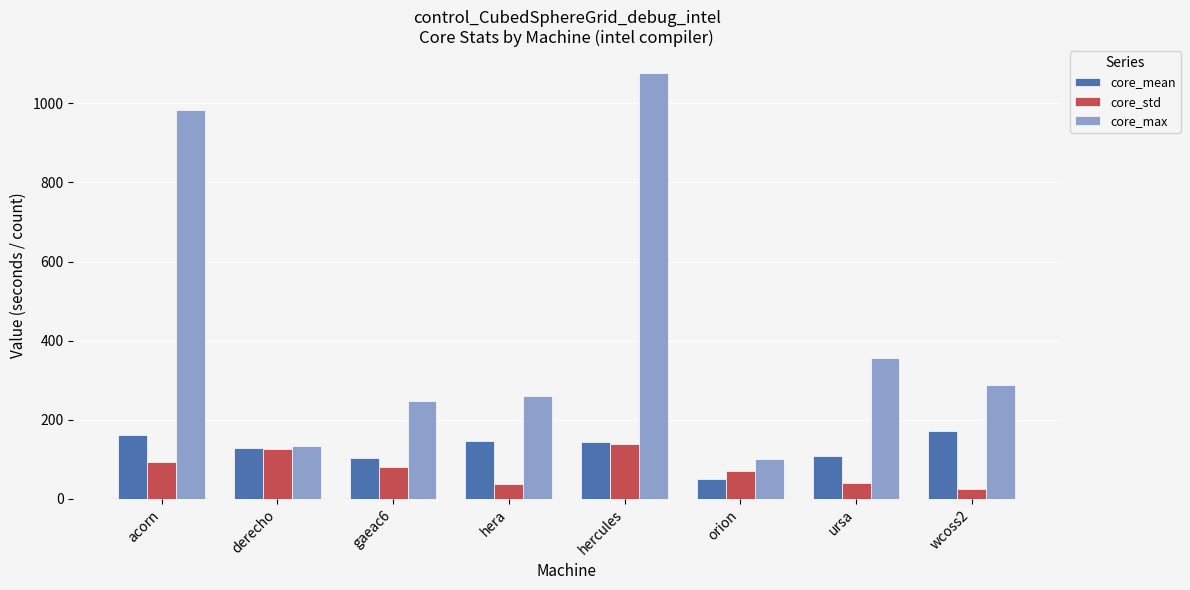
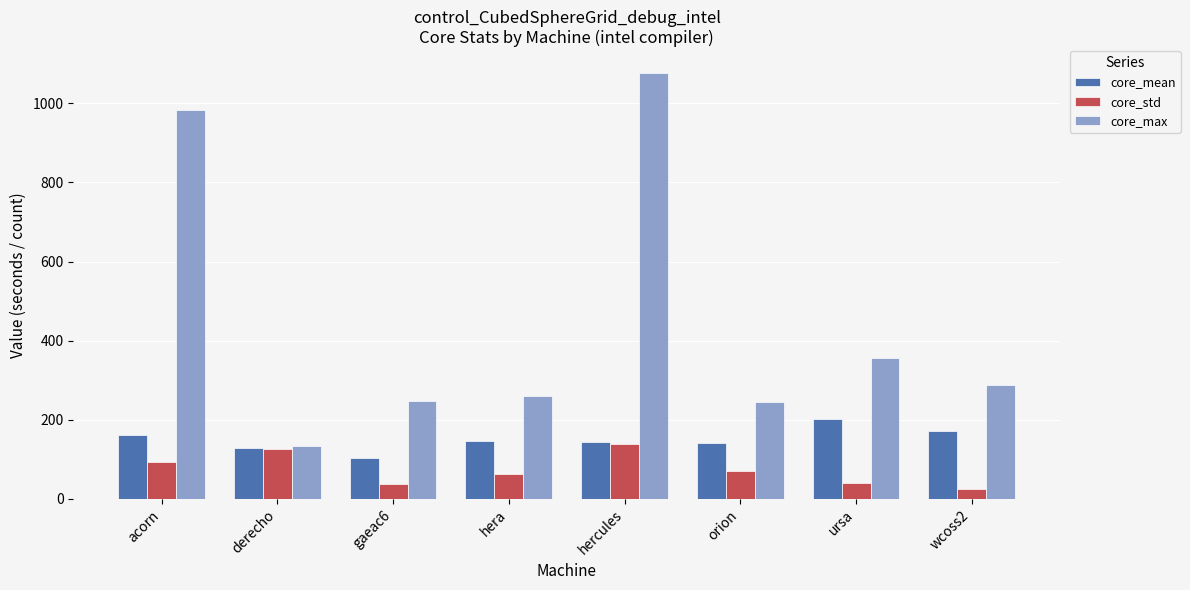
  {
    "core_mean": {
      "acorn": 160,
      "derecho": 130,
      "gaeac6": 100,
      "hera": 150,
      "hercules": 140,
-     "orion": 50,
-     "ursa": 110,
+     "orion": 140,
+     "ursa": 200,
      "wcoss2": 170
    },
    "core_std": {
      "acorn": 90,
      "derecho": 130,
-     "gaeac6": 80,
-     "hera": 40,
+     "gaeac6": 40,
+     "hera": 60,
      "hercules": 140,
      "orion": 70,
      "ursa": 40,
      "wcoss2": 20
    },
    "core_max": {
      "acorn": 980,
      "derecho": 130,
      "gaeac6": 250,
      "hera": 260,
      "hercules": 1080,
-     "orion": 100,
+     "orion": 250,
      "ursa": 360,
      "wcoss2": 290
    }
  }
